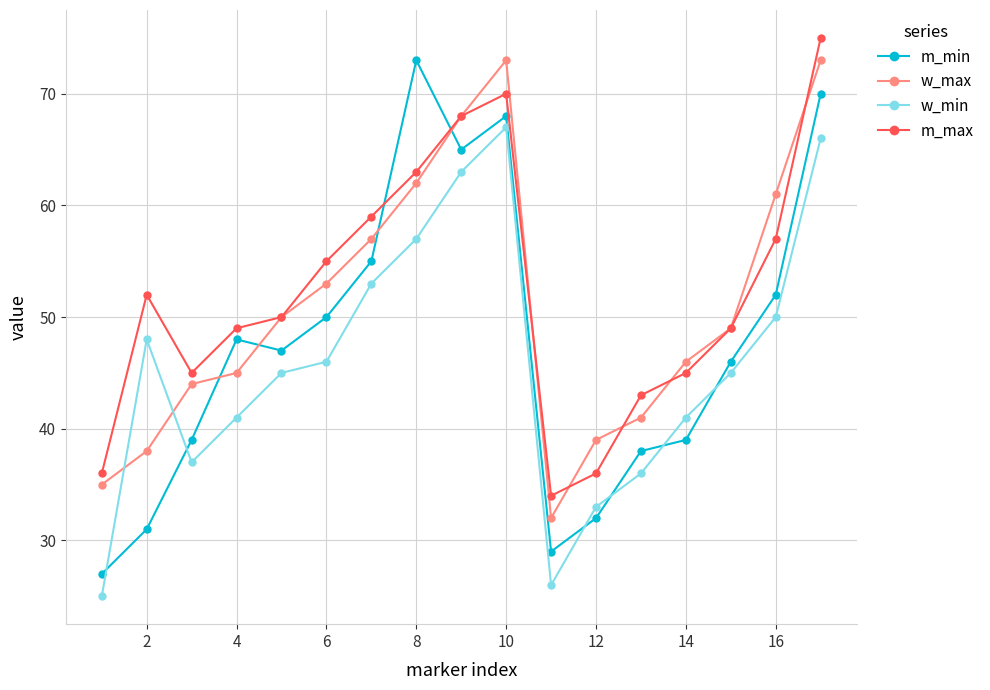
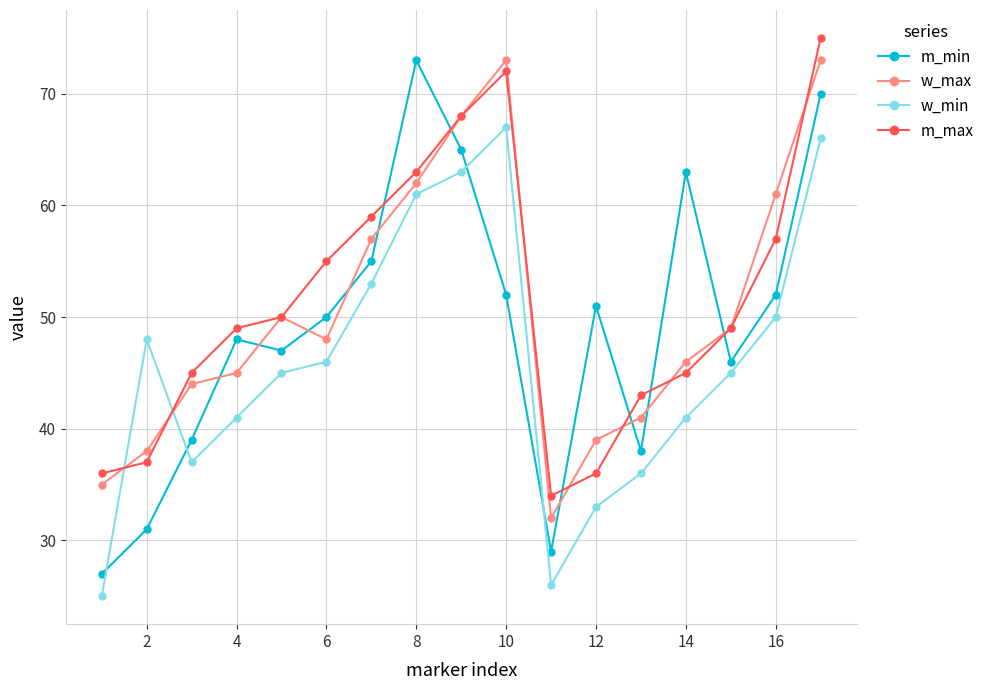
  {
    "m_min": {
      "2": 31,
      "4": 48,
      "6": 50,
      "8": 73,
-     "10": 68,
-     "12": 32,
-     "14": 39,
+     "10": 52,
+     "12": 51,
+     "14": 63,
      "16": 52
    },
    "w_max": {
      "2": 38,
      "4": 45,
-     "6": 53,
+     "6": 48,
      "8": 62,
      "10": 73,
      "12": 39,
      "14": 46,
      "16": 61
    },
    "w_min": {
      "2": 48,
      "4": 41,
      "6": 46,
-     "8": 57,
+     "8": 61,
      "10": 67,
      "12": 33,
      "14": 41,
      "16": 50
    },
    "m_max": {
-     "2": 52,
+     "2": 37,
      "4": 49,
      "6": 55,
      "8": 63,
-     "10": 70,
+     "10": 72,
      "12": 36,
      "14": 45,
      "16": 57
    }
  }
